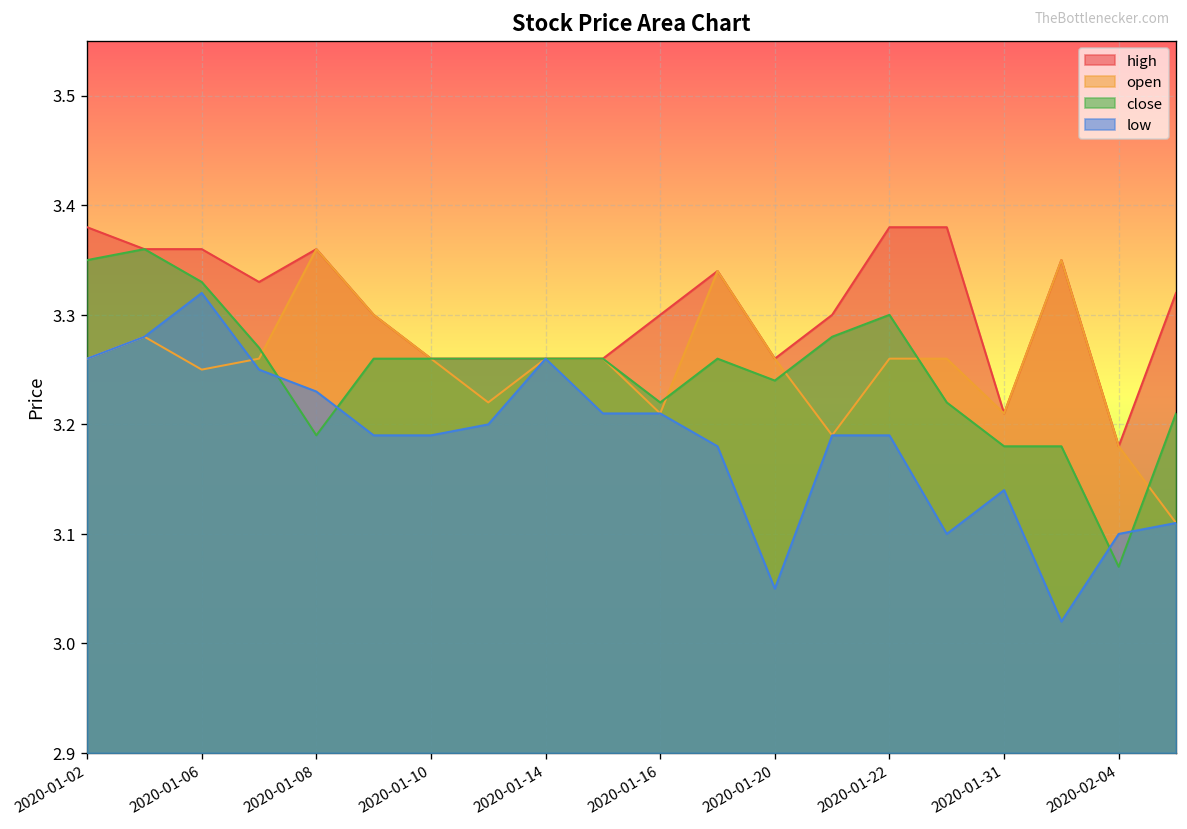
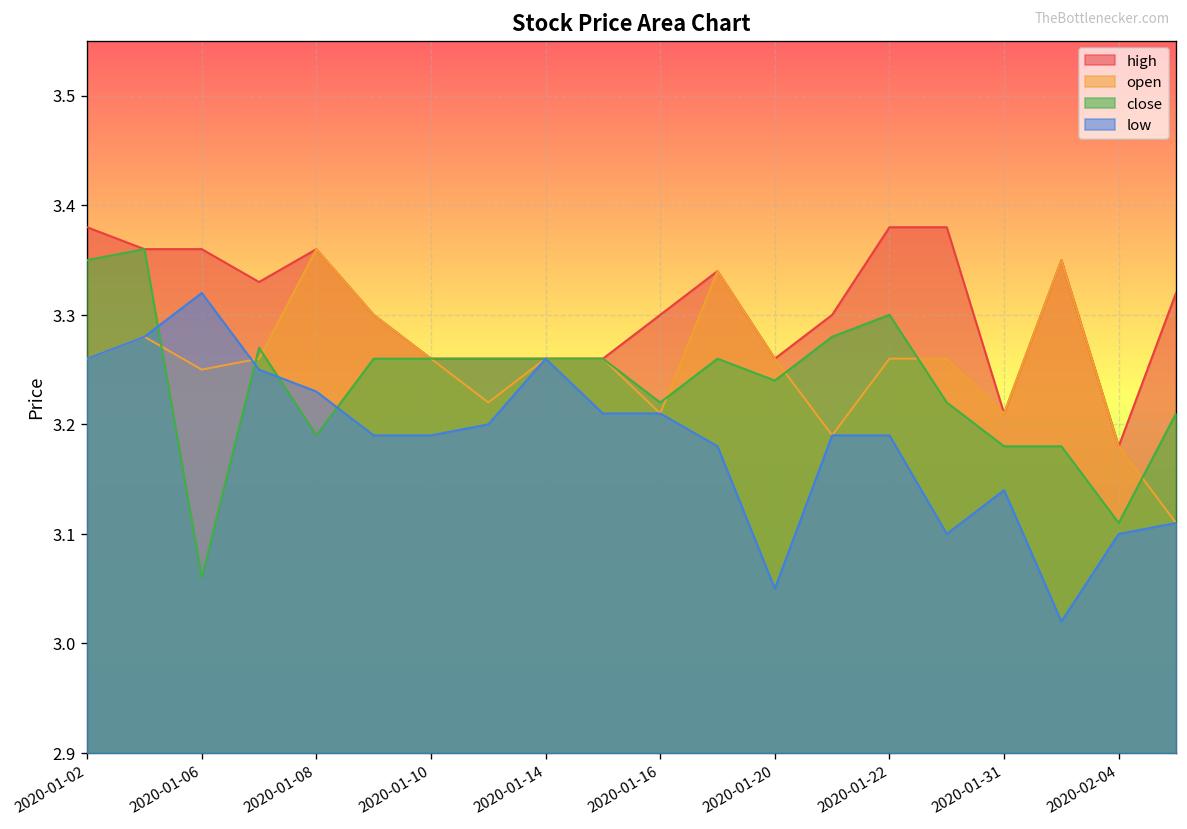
  {
    "high": {
      "2020-01-02": 3.38,
      "2020-01-06": 3.36,
      "2020-01-16": 3.30,
      "2020-01-22": 3.38
    },
    "open": {
      "2020-01-06": 3.25,
      "2020-01-22": 3.26
    },
    "close": {
      "2020-01-02": 3.35,
-     "2020-01-06": 3.33,
+     "2020-01-06": 3.06,
      "2020-01-08": 3.19,
      "2020-01-16": 3.22,
      "2020-01-20": 3.24,
      "2020-01-22": 3.30,
      "2020-01-31": 3.18,
-     "2020-02-04": 3.07
+     "2020-02-04": 3.11
    },
    "low": {
      "2020-01-06": 3.32,
      "2020-01-08": 3.23,
      "2020-01-10": 3.19,
      "2020-01-20": 3.05,
      "2020-01-22": 3.19,
      "2020-01-31": 3.14,
      "2020-02-04": 3.10
    }
  }
